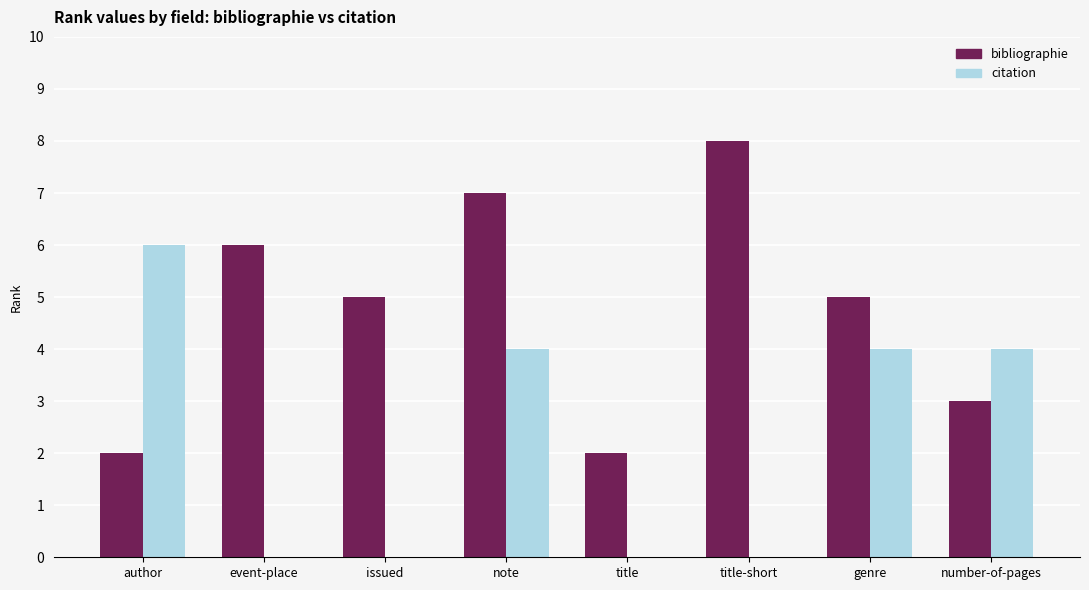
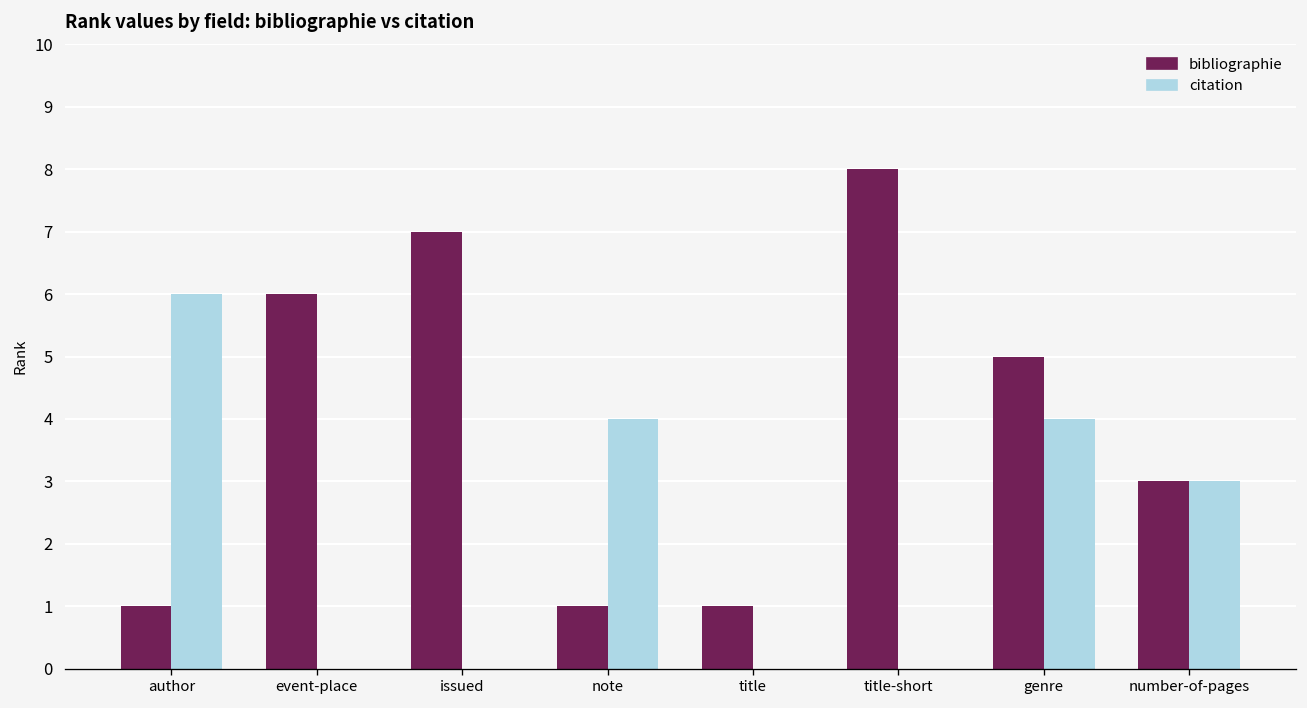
  {
    "bibliographie": {
-     "author": 2,
+     "author": 1,
      "event-place": 6,
-     "issued": 5,
-     "note": 7,
-     "title": 2,
+     "issued": 7,
+     "note": 1,
+     "title": 1,
      "title-short": 8,
      "genre": 5,
      "number-of-pages": 3
    },
    "citation": {
      "author": 6,
      "event-place": 0,
      "issued": 0,
      "note": 4,
      "title": 0,
      "title-short": 0,
      "genre": 4,
-     "number-of-pages": 4
+     "number-of-pages": 3
    }
  }
